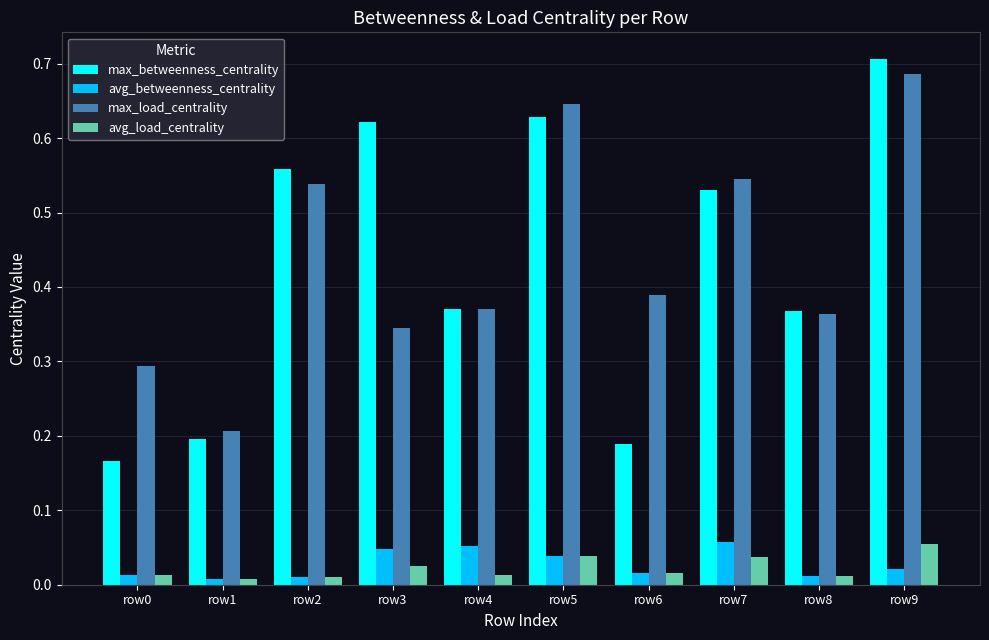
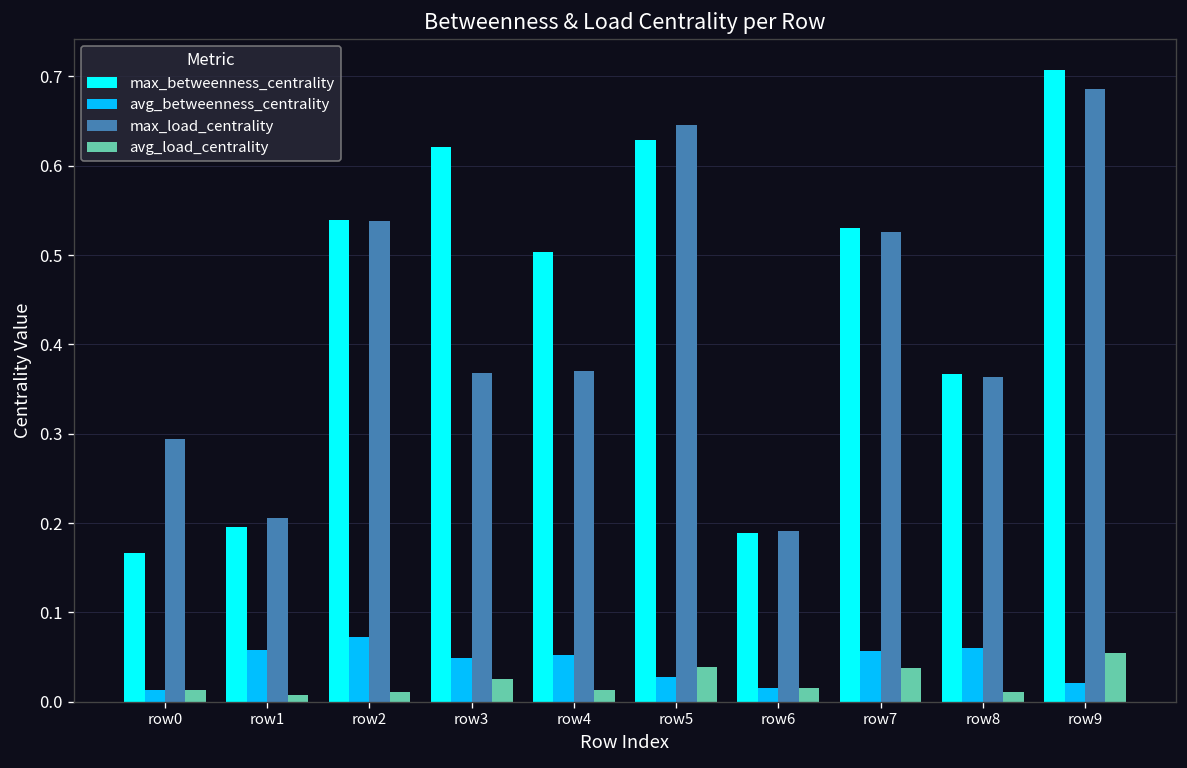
  {
    "max_betweenness_centrality": {
      "row0": 0.17,
      "row1": 0.20,
-     "row2": 0.56,
+     "row2": 0.54,
      "row3": 0.62,
-     "row4": 0.37,
+     "row4": 0.50,
      "row5": 0.63,
      "row6": 0.19,
      "row7": 0.53,
      "row8": 0.37,
      "row9": 0.71
    },
    "avg_betweenness_centrality": {
      "row0": 0.01,
-     "row1": 0.01,
-     "row2": 0.01,
+     "row1": 0.06,
+     "row2": 0.07,
      "row3": 0.05,
      "row4": 0.05,
-     "row5": 0.04,
+     "row5": 0.03,
      "row6": 0.02,
      "row7": 0.06,
-     "row8": 0.01,
+     "row8": 0.06,
      "row9": 0.02
    },
    "max_load_centrality": {
      "row0": 0.29,
      "row1": 0.21,
      "row2": 0.54,
-     "row3": 0.34,
+     "row3": 0.37,
      "row4": 0.37,
      "row5": 0.65,
-     "row6": 0.39,
-     "row7": 0.55,
+     "row6": 0.19,
+     "row7": 0.53,
      "row8": 0.36,
      "row9": 0.69
    },
    "avg_load_centrality": {
      "row0": 0.01,
      "row1": 0.01,
      "row2": 0.01,
      "row3": 0.02,
      "row4": 0.01,
      "row5": 0.04,
      "row6": 0.02,
      "row7": 0.04,
      "row8": 0.01,
      "row9": 0.05
    }
  }
